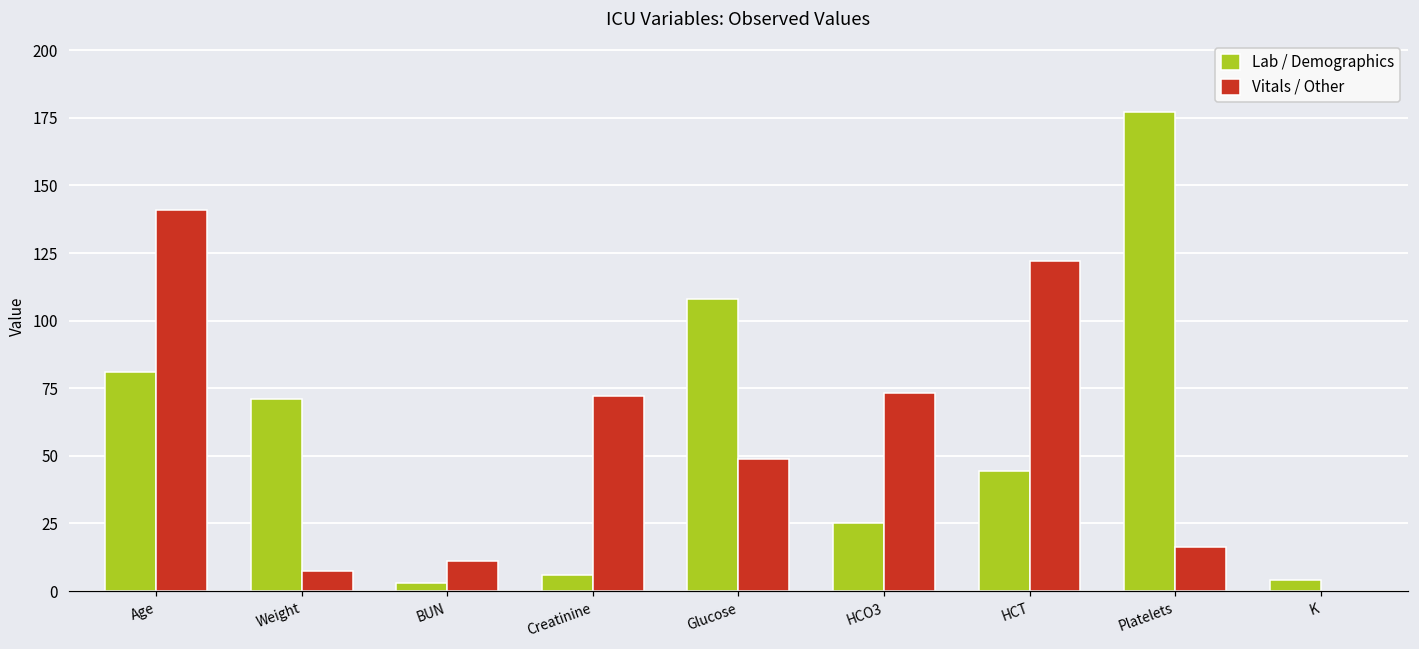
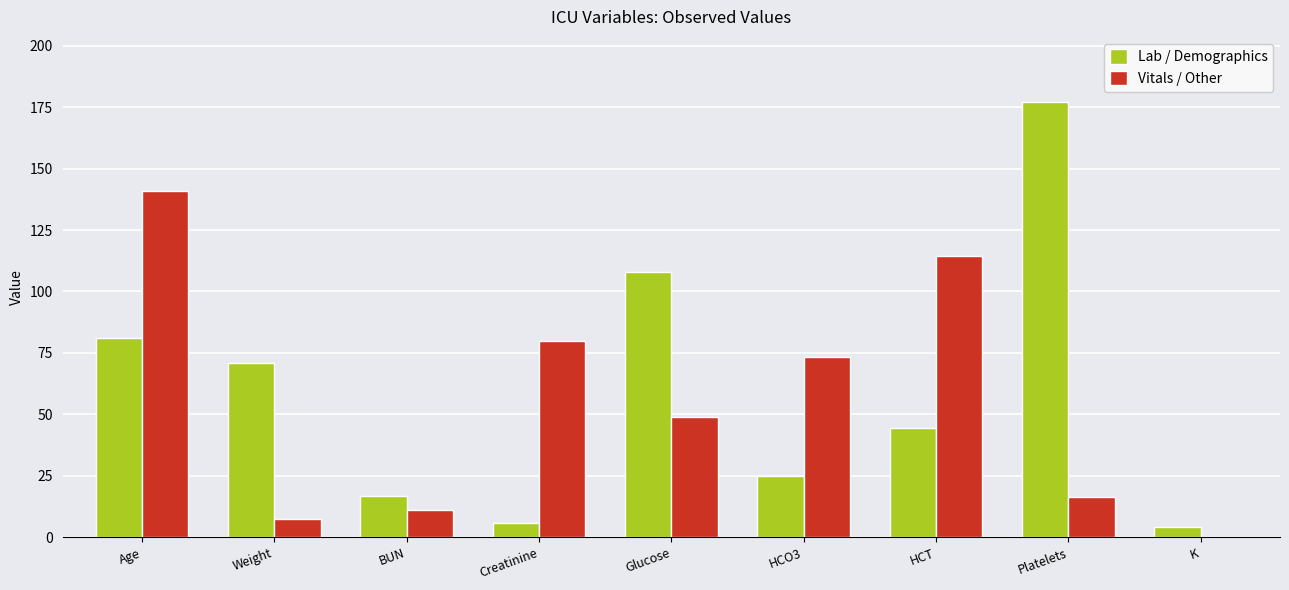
  {
    "Lab / Demographics": {
      "Age": 81,
      "Weight": 71,
-     "BUN": 3,
+     "BUN": 17,
      "Creatinine": 6,
      "Glucose": 108,
      "HCO3": 25,
      "HCT": 44,
      "Platelets": 177,
      "K": 4
    },
    "Vitals / Other": {
      "Age": 141,
      "Weight": 8,
      "BUN": 11,
-     "Creatinine": 72,
+     "Creatinine": 80,
      "Glucose": 49,
      "HCO3": 73,
-     "HCT": 122,
+     "HCT": 115,
      "Platelets": 16,
      "K": 0
    }
  }
